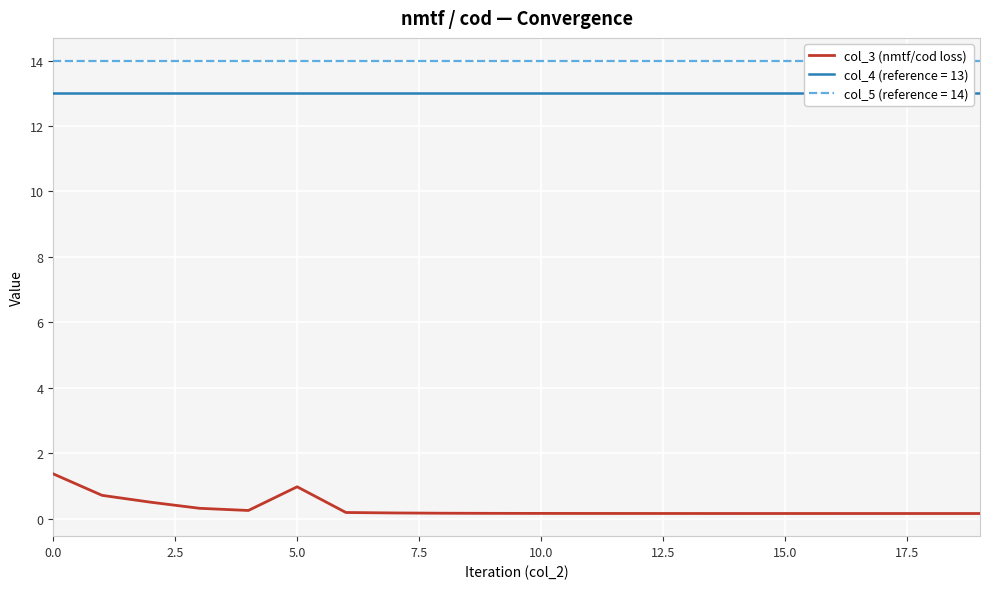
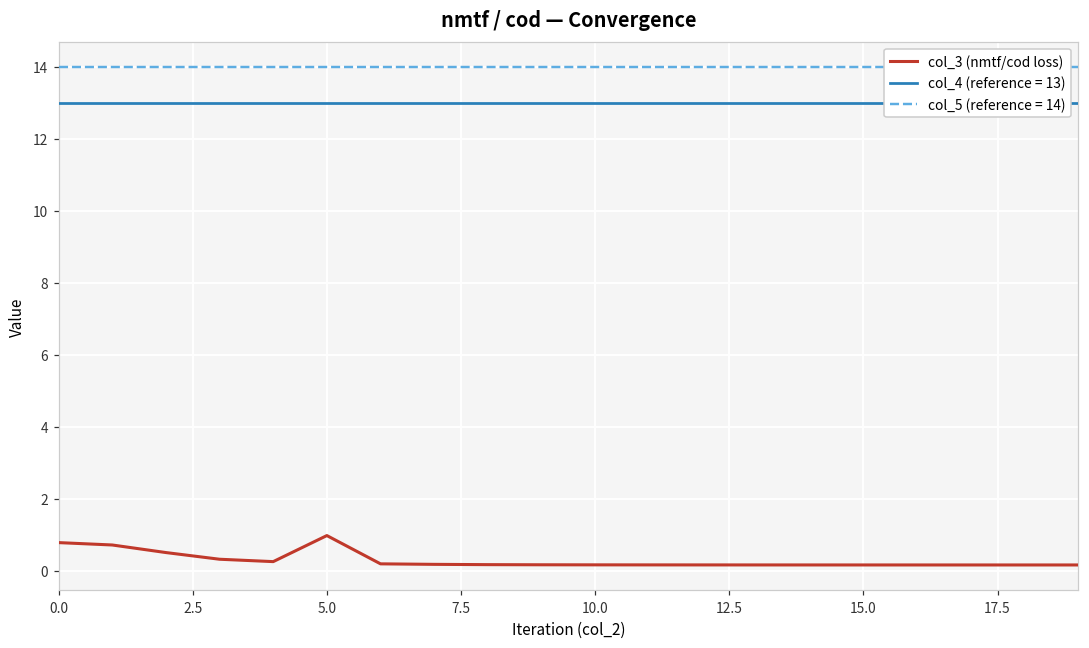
  {
    "col_3 (nmtf/cod loss)": {
-     "0.0": 1.4,
+     "0.0": 0.8,
      "5.0": 1.0,
      "10.0": 0.2,
      "15.0": 0.2
    },
    "col_4 (reference = 13)": {
      "0.0": 13.0,
      "5.0": 13.0,
      "10.0": 13.0,
      "15.0": 13.0
    },
    "col_5 (reference = 14)": {
      "0.0": 14.0,
      "5.0": 14.0,
      "10.0": 14.0,
      "15.0": 14.0
    }
  }
